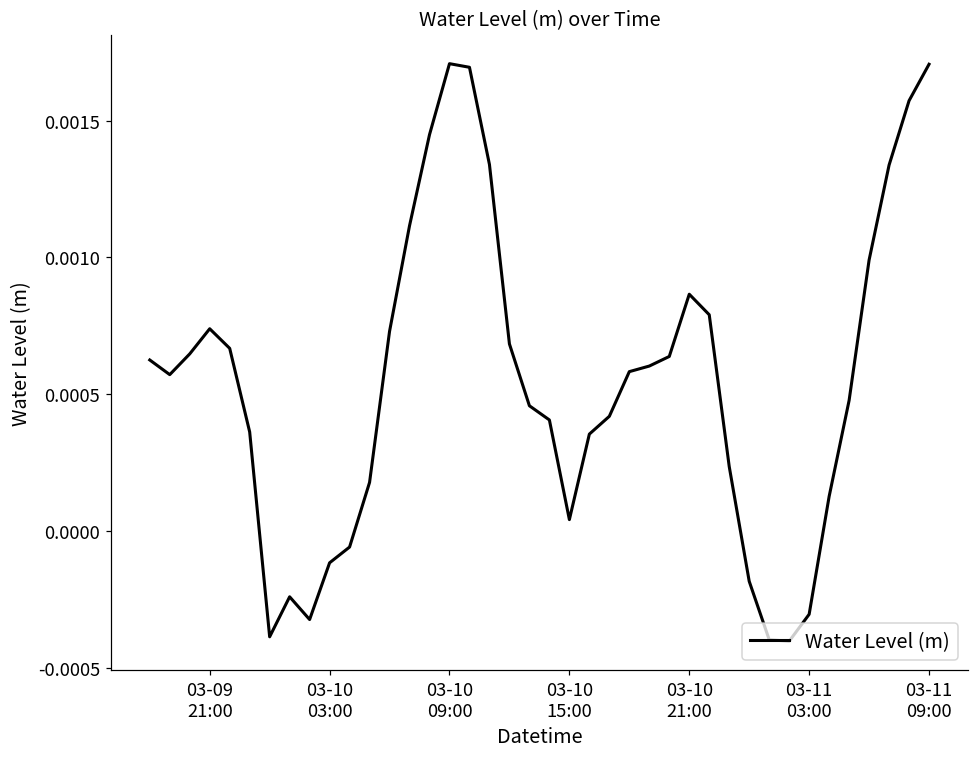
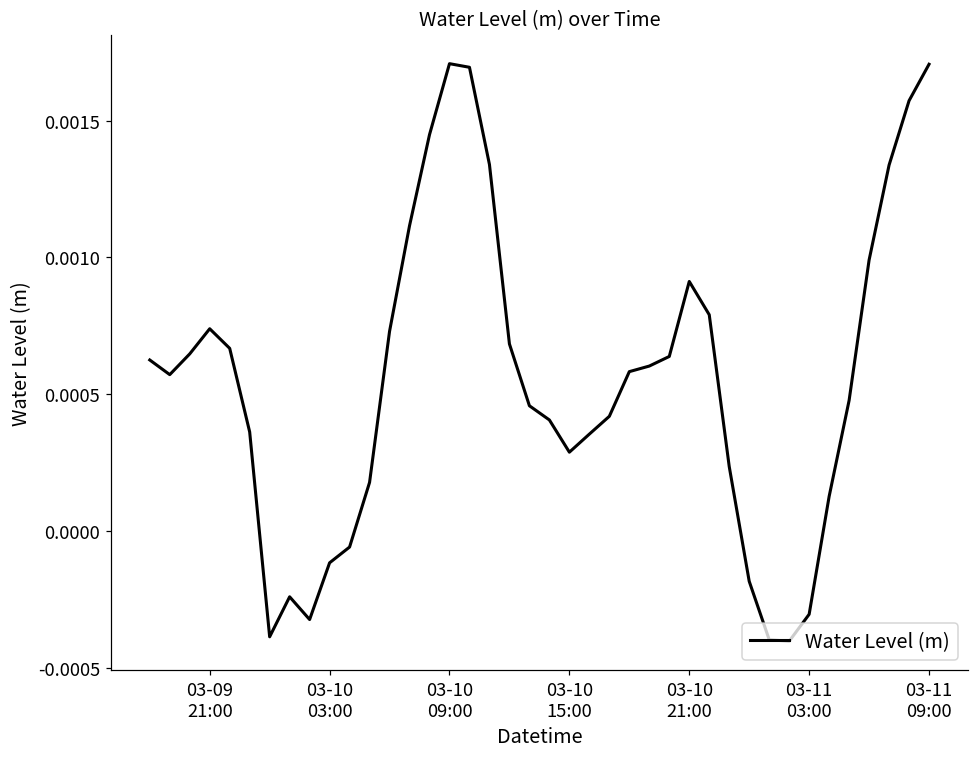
  {
    "03-09 21:00": 0.00074,
    "03-10 03:00": -0.00012,
    "03-10 09:00": 0.00171,
-   "03-10 15:00": 0.00004,
-   "03-10 21:00": 0.00087,
+   "03-10 15:00": 0.00029,
+   "03-10 21:00": 0.00091,
    "03-11 03:00": -0.00030,
    "03-11 09:00": 0.00171
  }
